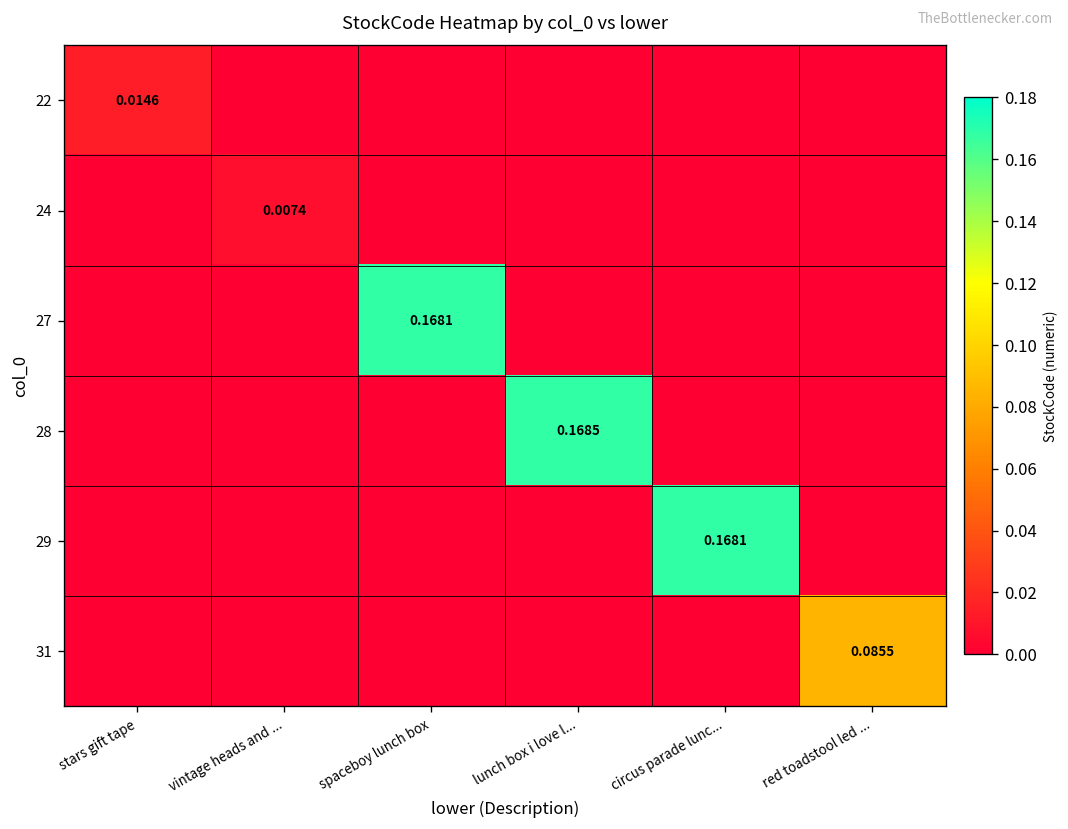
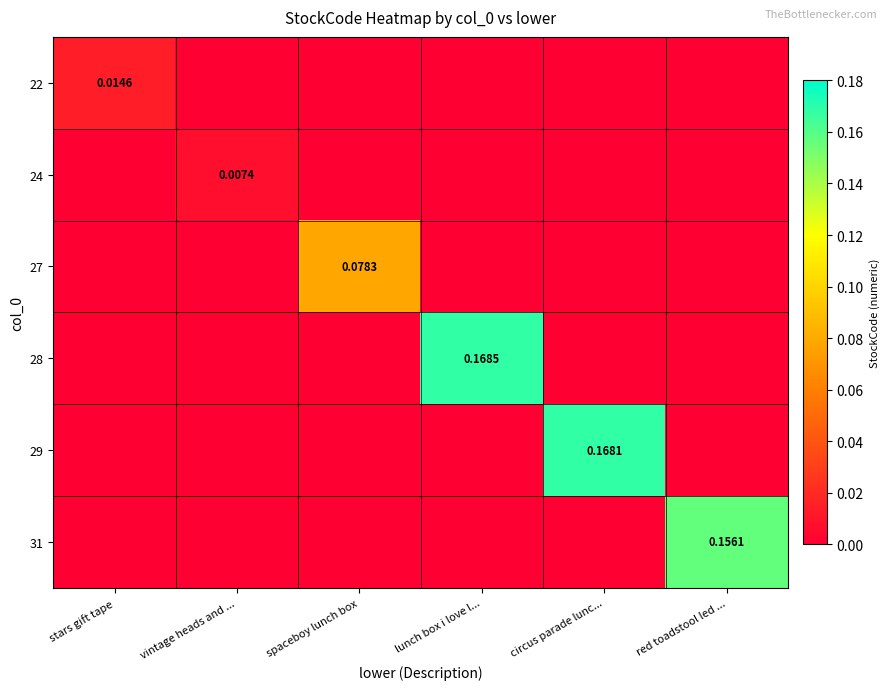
  {
    "22": {
      "stars gift tape": 0.0146
    },
    "24": {
      "vintage heads and ...": 0.0074
    },
    "27": {
-     "spaceboy lunch box": 0.1681
+     "spaceboy lunch box": 0.0783
    },
    "28": {
      "lunch box i love l...": 0.1685
    },
    "29": {
      "circus parade lunc...": 0.1681
    },
    "31": {
-     "red toadstool led ...": 0.0855
+     "red toadstool led ...": 0.1561
    }
  }
